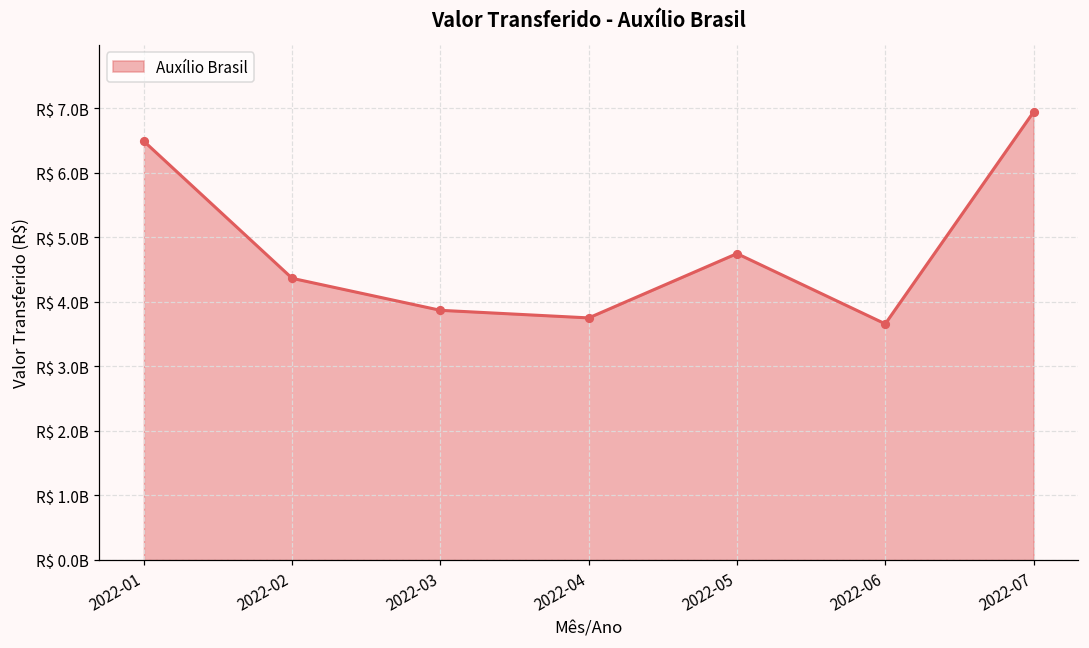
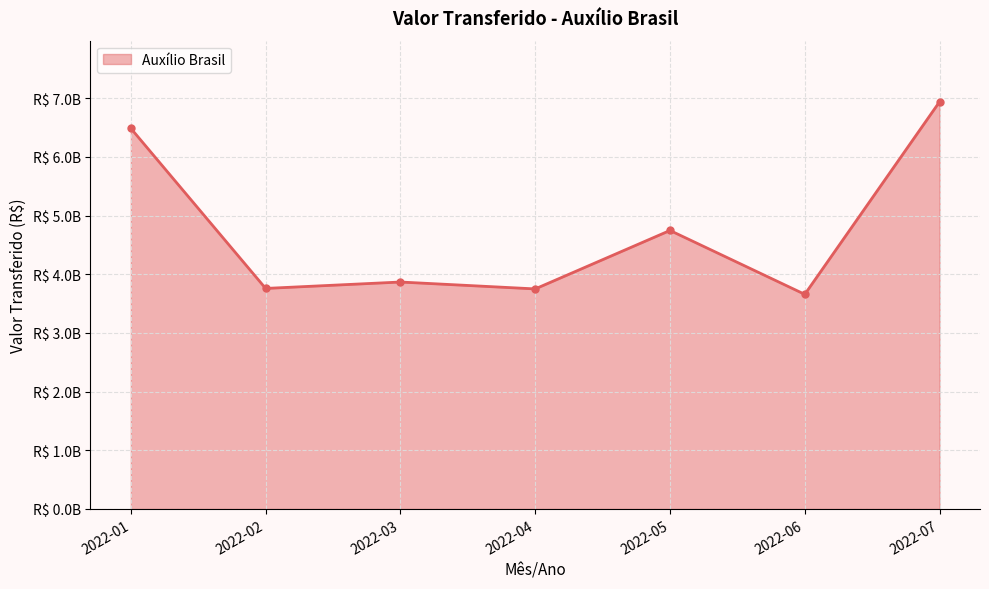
  {
    "2022-01": "R$ 6500000000",
-   "2022-02": "R$ 4400000000",
+   "2022-02": "R$ 3800000000",
    "2022-03": "R$ 3900000000",
    "2022-04": "R$ 3800000000",
    "2022-05": "R$ 4700000000",
    "2022-06": "R$ 3700000000",
    "2022-07": "R$ 6900000000"
  }
